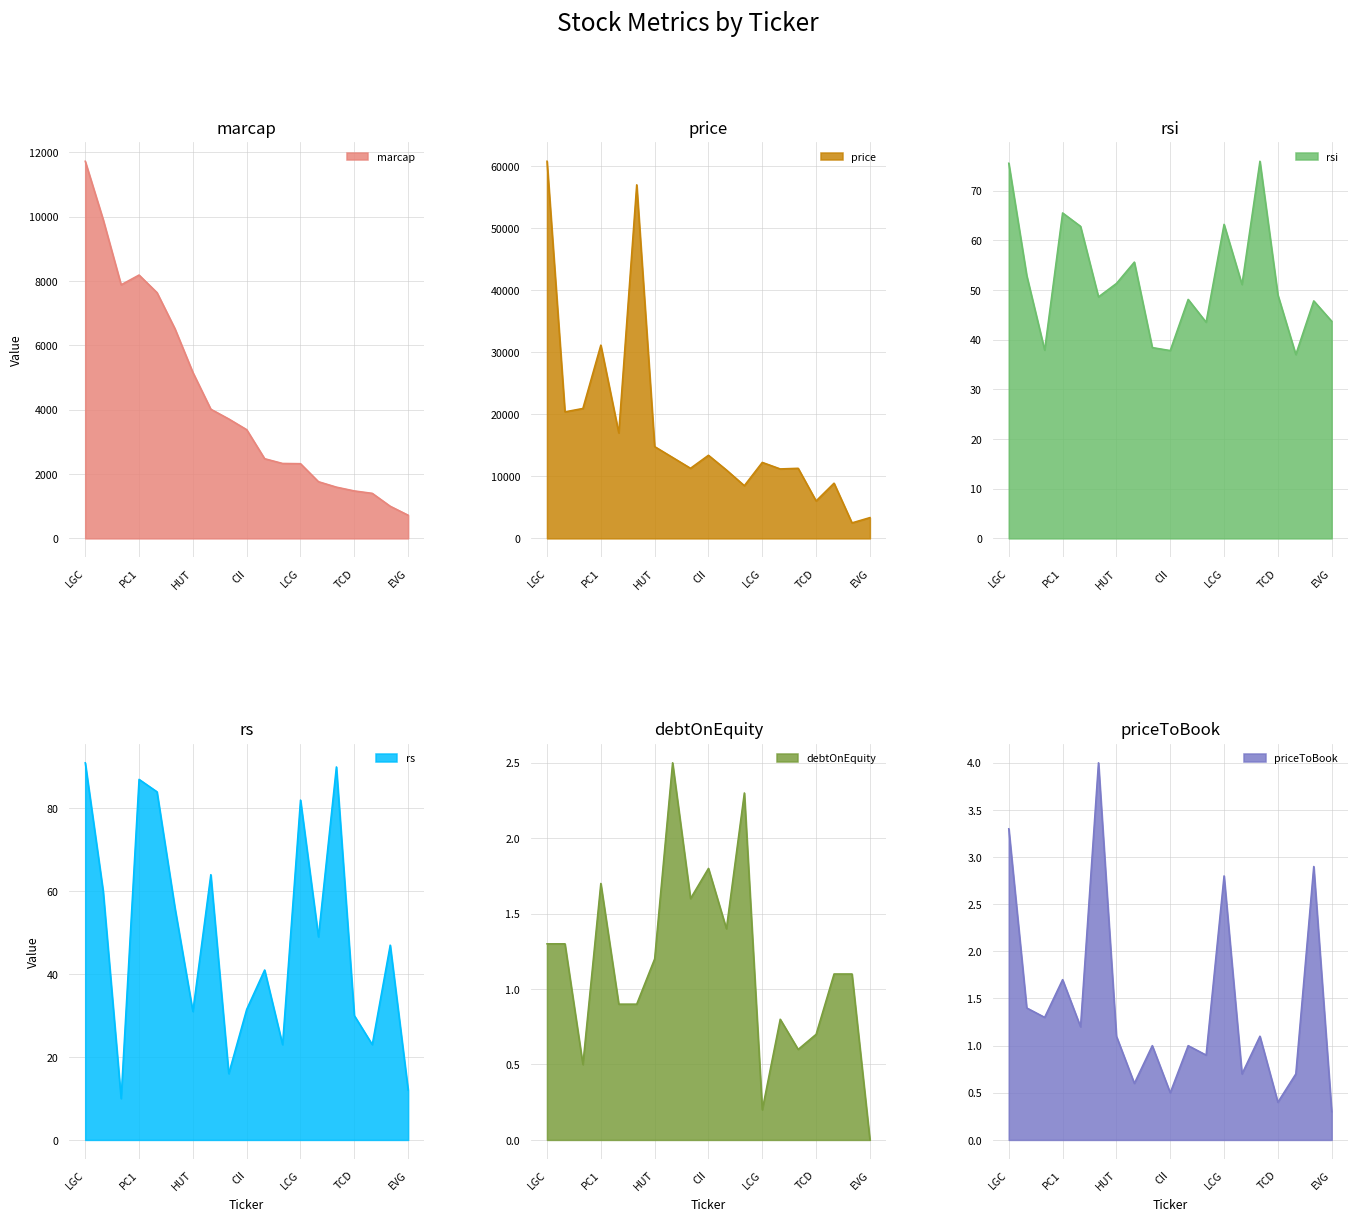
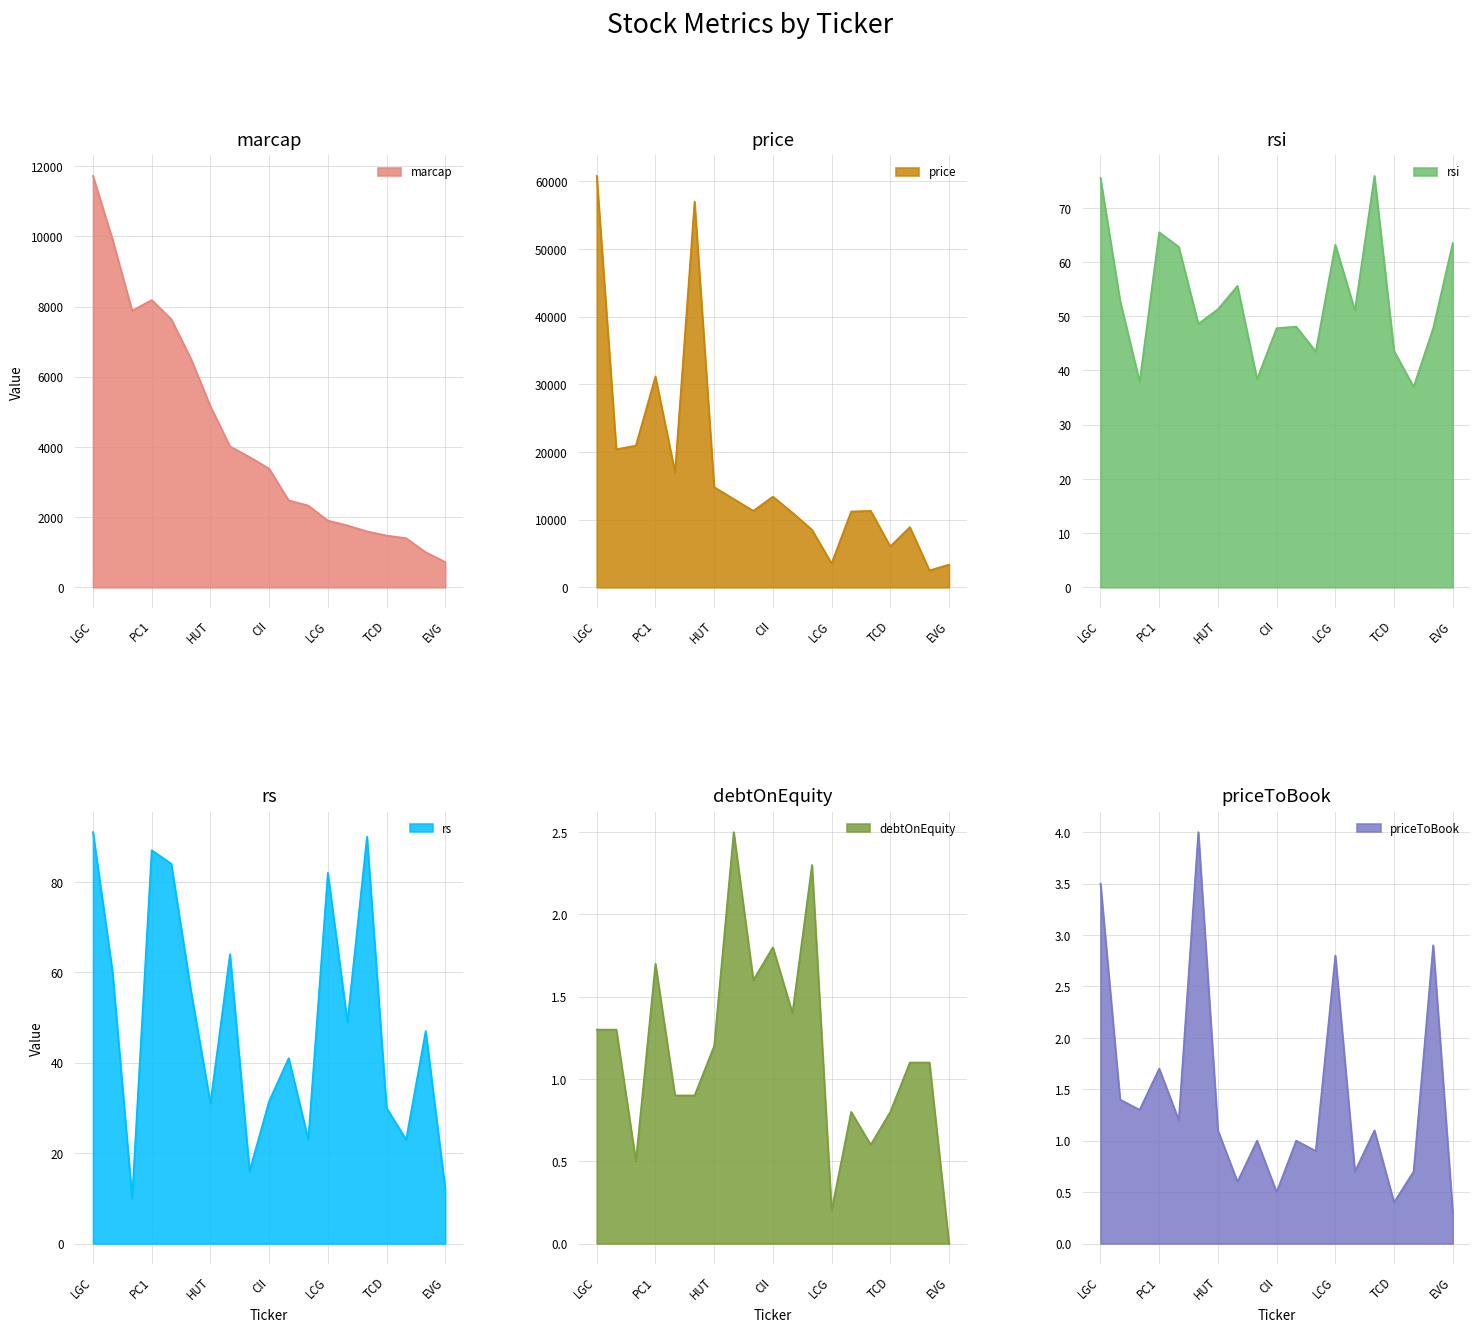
  {
    "marcap": {
      "LGC": 11700,
      "PC1": 8200,
      "HUT": 5200,
      "CII": 3400,
-     "LCG": 2300,
+     "LCG": 1900,
      "TCD": 1500,
      "EVG": 700
    },
    "price": {
      "LGC": 61000,
      "PC1": 31000,
      "HUT": 15000,
      "CII": 13000,
-     "LCG": 12000,
+     "LCG": 4000,
      "TCD": 6000,
      "EVG": 3000
    },
    "rsi": {
      "LGC": 76,
      "PC1": 66,
      "HUT": 51,
-     "CII": 38,
+     "CII": 48,
      "LCG": 63,
-     "TCD": 49,
-     "EVG": 44
+     "TCD": 44,
+     "EVG": 64
    },
    "rs": {
      "LGC": 91,
      "PC1": 87,
      "HUT": 31,
      "CII": 32,
      "LCG": 82,
      "TCD": 30,
      "EVG": 12
    },
    "debtOnEquity": {
      "LGC": 1.3,
      "PC1": 1.7,
      "HUT": 1.2,
      "CII": 1.8,
      "LCG": 0.2,
-     "TCD": 0.7,
+     "TCD": 0.8,
      "EVG": 0.0
    },
    "priceToBook": {
-     "LGC": 3.3,
+     "LGC": 3.5,
      "PC1": 1.7,
      "HUT": 1.1,
      "CII": 0.5,
      "LCG": 2.8,
      "TCD": 0.4,
      "EVG": 0.3
    }
  }
